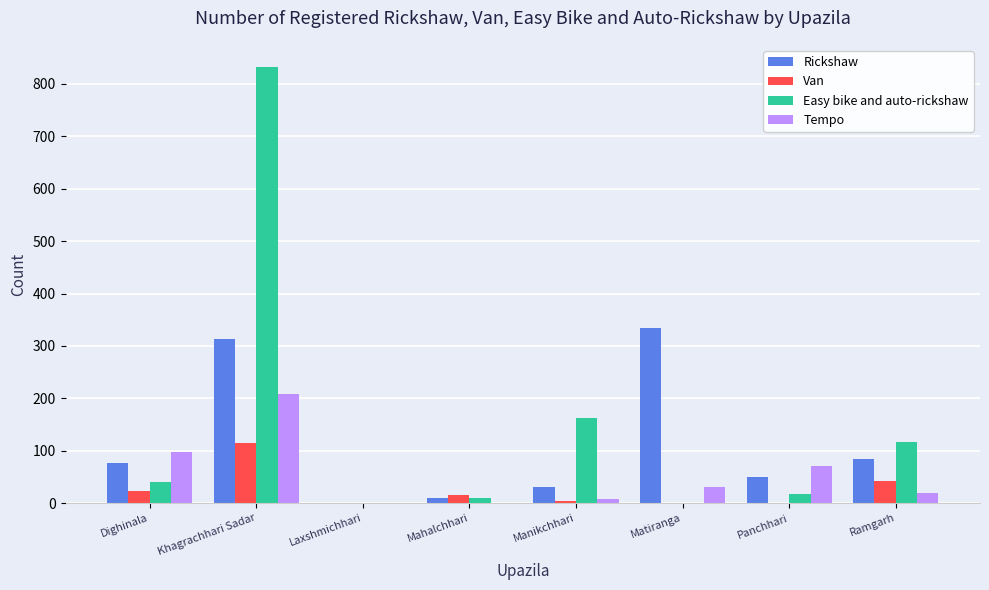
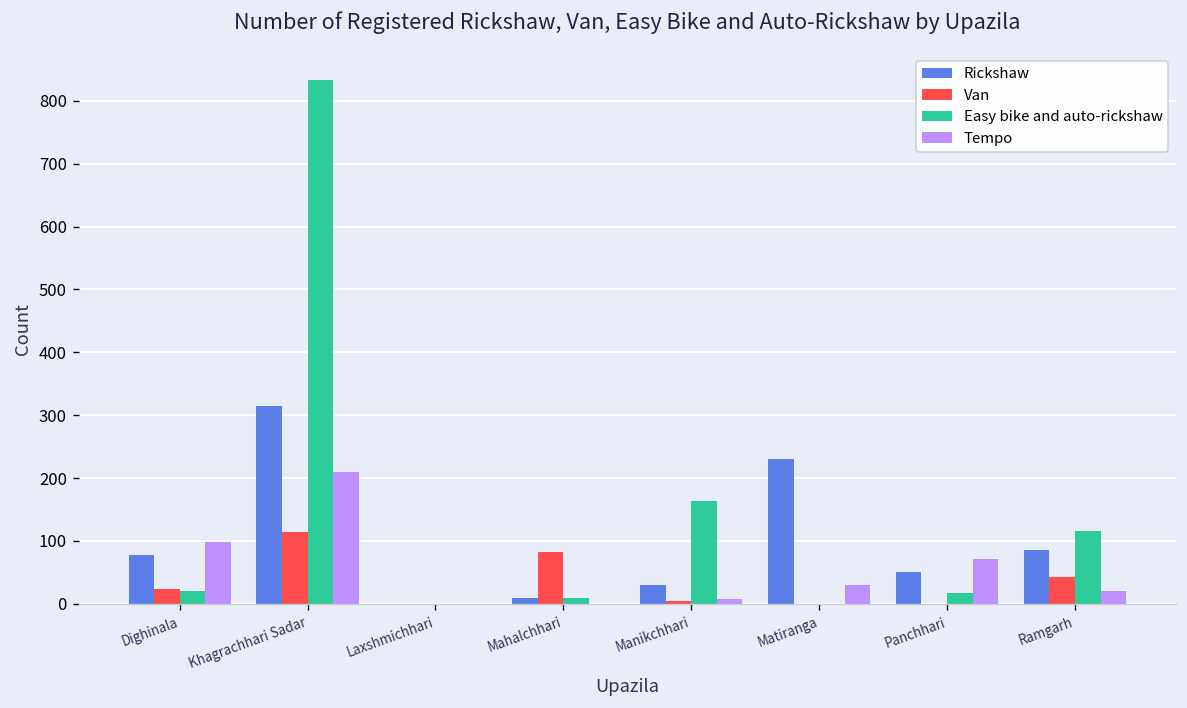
  {
    "Rickshaw": {
      "Dighinala": 80,
      "Khagrachhari Sadar": 310,
      "Laxshmichhari": 0,
      "Mahalchhari": 10,
      "Manikchhari": 30,
-     "Matiranga": 340,
+     "Matiranga": 230,
      "Panchhari": 50,
      "Ramgarh": 90
    },
    "Van": {
      "Dighinala": 20,
      "Khagrachhari Sadar": 120,
      "Laxshmichhari": 0,
-     "Mahalchhari": 20,
+     "Mahalchhari": 80,
      "Manikchhari": 10,
      "Matiranga": 0,
      "Panchhari": 0,
      "Ramgarh": 40
    },
    "Easy bike and auto-rickshaw": {
-     "Dighinala": 40,
+     "Dighinala": 20,
      "Khagrachhari Sadar": 830,
      "Laxshmichhari": 0,
      "Mahalchhari": 10,
      "Manikchhari": 160,
      "Matiranga": 0,
      "Panchhari": 20,
      "Ramgarh": 120
    },
    "Tempo": {
      "Dighinala": 100,
      "Khagrachhari Sadar": 210,
      "Laxshmichhari": 0,
      "Mahalchhari": 0,
      "Manikchhari": 10,
      "Matiranga": 30,
      "Panchhari": 70,
      "Ramgarh": 20
    }
  }
